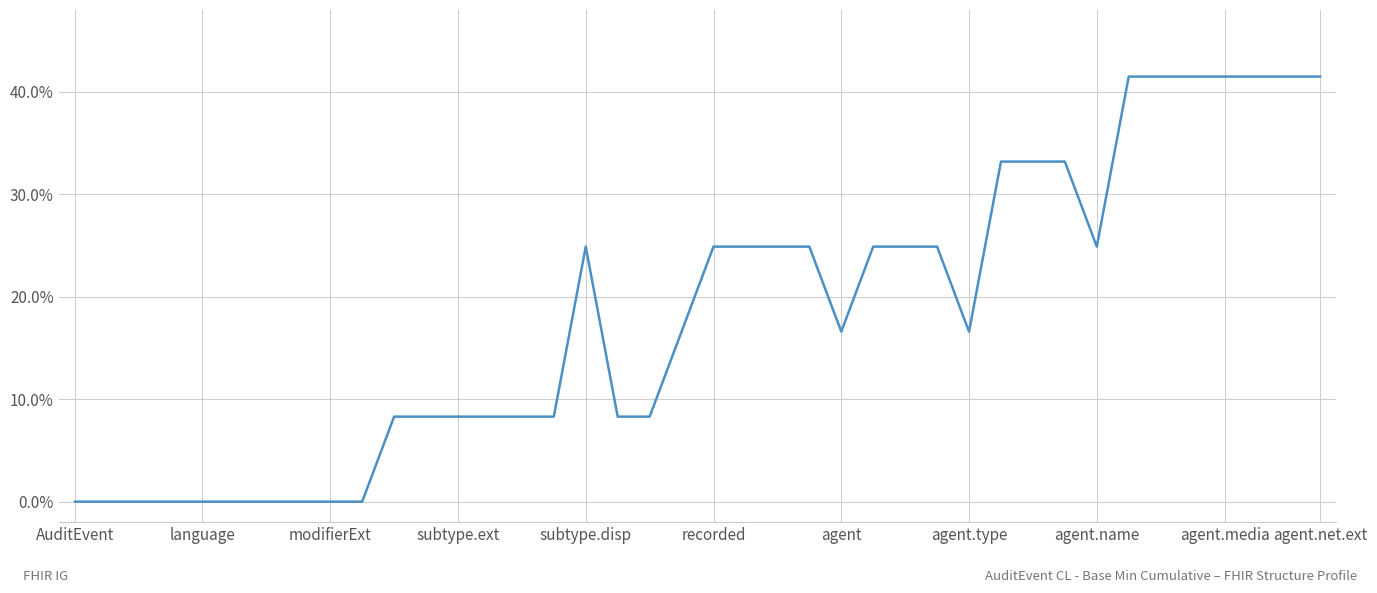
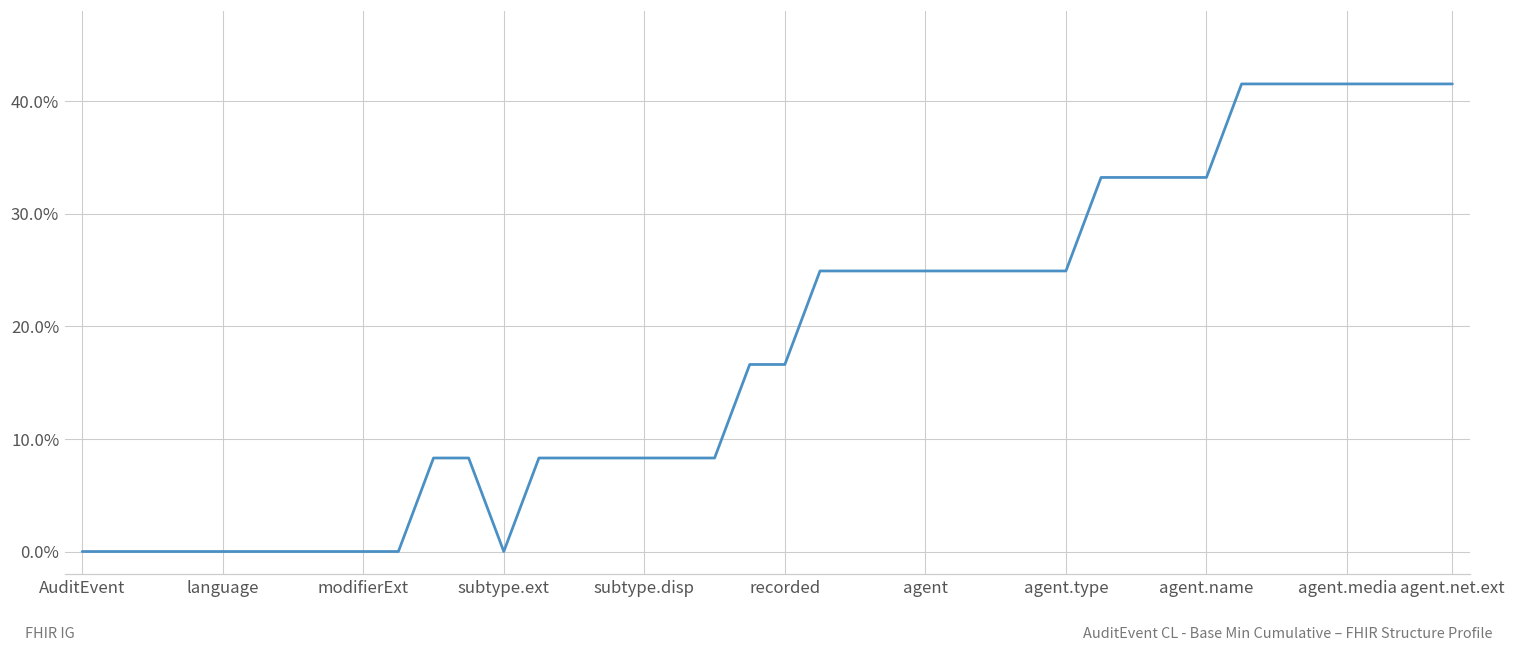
  {
    "AuditEvent": "0.0%",
    "language": "0.0%",
    "modifierExt": "0.0%",
-   "subtype.ext": "8.3%",
-   "subtype.disp": "24.9%",
-   "recorded": "24.9%",
-   "agent": "16.6%",
-   "agent.type": "16.6%",
-   "agent.name": "24.9%",
+   "subtype.ext": "0.0%",
+   "subtype.disp": "8.3%",
+   "recorded": "16.6%",
+   "agent": "24.9%",
+   "agent.type": "24.9%",
+   "agent.name": "33.2%",
    "agent.media": "41.5%",
    "agent.net.ext": "41.5%"
  }
